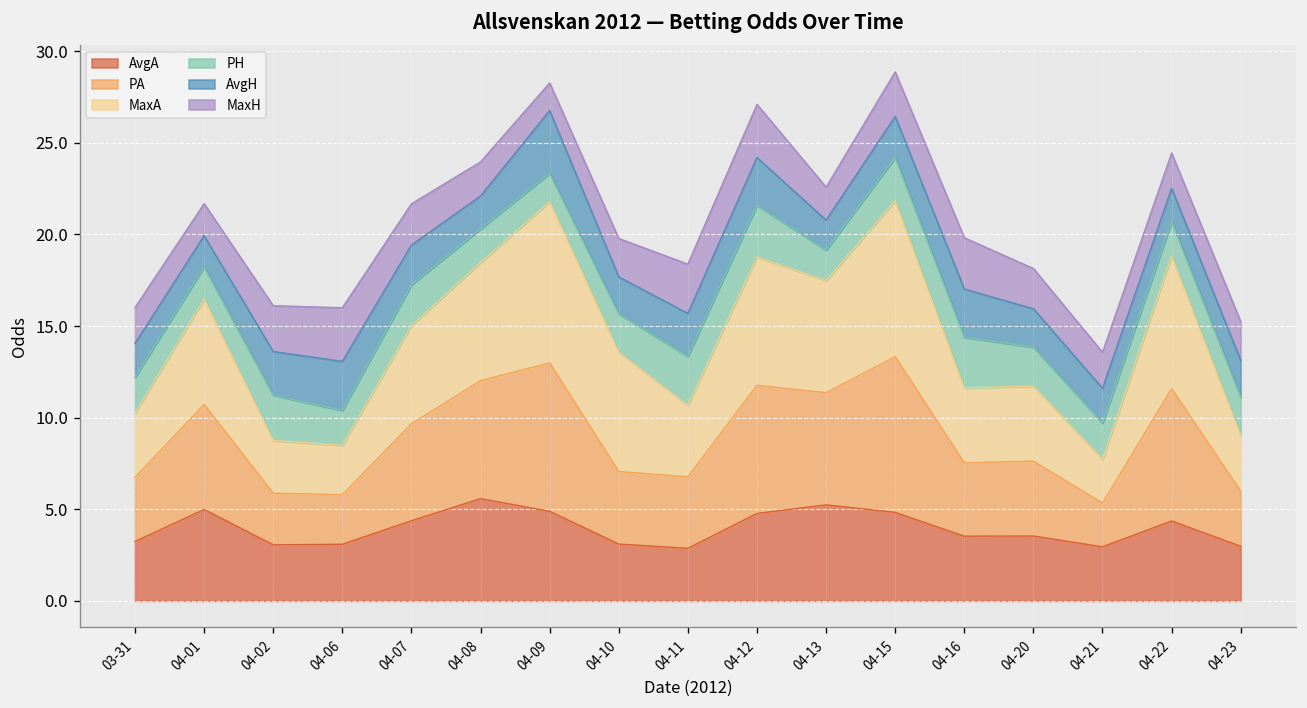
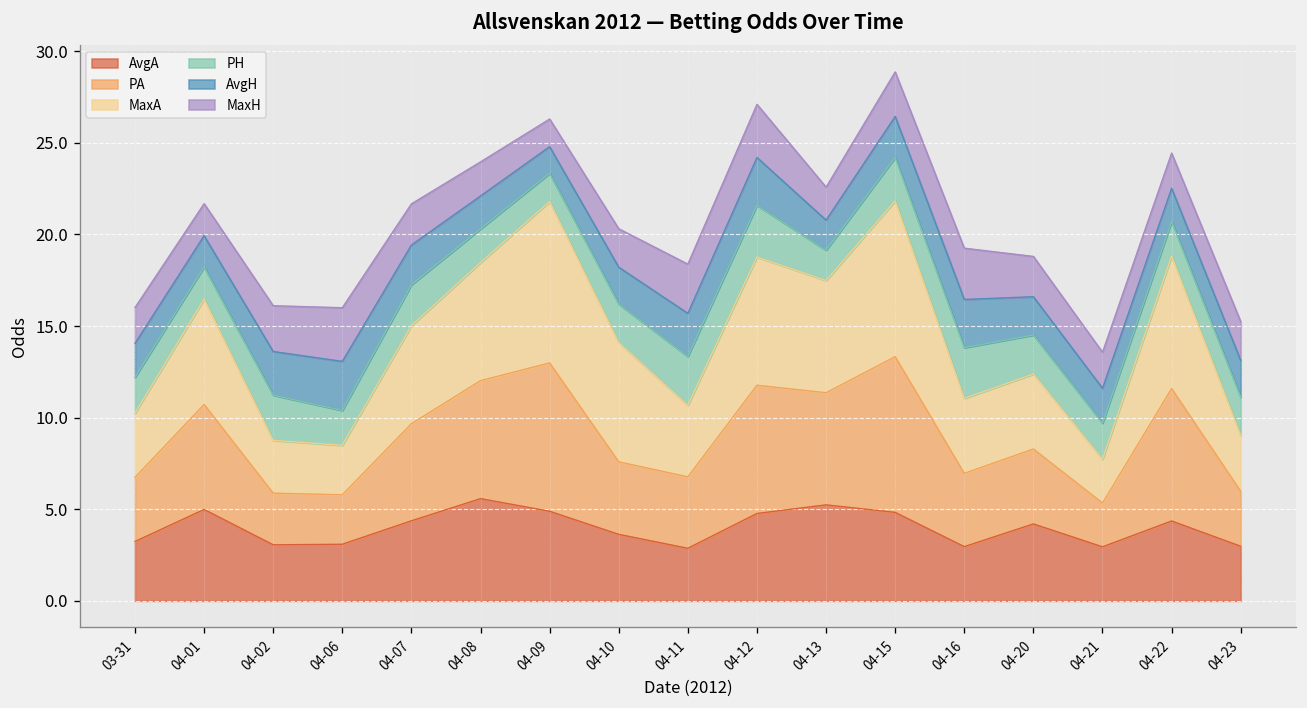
  {
    "AvgA": {
      "03-31": 3.2,
      "04-01": 5.0,
      "04-02": 3.1,
      "04-06": 3.1,
      "04-07": 4.4,
      "04-08": 5.6,
      "04-09": 4.9,
-     "04-10": 3.1,
+     "04-10": 3.6,
      "04-11": 2.9,
      "04-12": 4.8,
      "04-13": 5.2,
      "04-15": 4.8,
-     "04-16": 3.5,
-     "04-20": 3.5,
+     "04-16": 3.0,
+     "04-20": 4.2,
      "04-21": 3.0,
      "04-22": 4.4,
      "04-23": 3.0
    },
    "PA": {
      "03-31": 3.5,
      "04-01": 5.7,
      "04-02": 2.8,
      "04-06": 2.7,
      "04-07": 5.3,
      "04-08": 6.4,
      "04-09": 8.1,
      "04-10": 4.0,
      "04-11": 3.9,
      "04-12": 7.0,
      "04-13": 6.1,
      "04-15": 8.5,
      "04-16": 4.0,
      "04-20": 4.1,
      "04-21": 2.4,
      "04-22": 7.2,
      "04-23": 3.0
    },
    "MaxA": {
      "03-31": 3.5,
      "04-01": 5.7,
      "04-02": 2.9,
      "04-06": 2.7,
      "04-07": 5.4,
      "04-08": 6.4,
      "04-09": 8.8,
      "04-10": 6.5,
      "04-11": 3.9,
      "04-12": 7.0,
      "04-13": 6.1,
      "04-15": 8.5,
      "04-16": 4.1,
      "04-20": 4.1,
      "04-21": 2.4,
      "04-22": 7.2,
      "04-23": 3.1
    },
    "PH": {
      "03-31": 2.0,
      "04-01": 1.8,
      "04-02": 2.5,
      "04-06": 1.9,
      "04-07": 2.2,
      "04-08": 1.8,
      "04-09": 1.5,
      "04-10": 2.1,
      "04-11": 2.7,
      "04-12": 2.8,
      "04-13": 1.7,
      "04-15": 2.4,
      "04-16": 2.8,
      "04-20": 2.1,
      "04-21": 2.0,
      "04-22": 1.9,
      "04-23": 2.1
    },
    "AvgH": {
      "03-31": 1.8,
      "04-01": 1.7,
      "04-02": 2.4,
      "04-06": 2.7,
      "04-07": 2.2,
      "04-08": 1.8,
-     "04-09": 3.4,
+     "04-09": 1.5,
      "04-10": 2.0,
      "04-11": 2.3,
      "04-12": 2.6,
      "04-13": 1.6,
      "04-15": 2.2,
      "04-16": 2.6,
      "04-20": 2.1,
      "04-21": 1.9,
      "04-22": 1.8,
      "04-23": 2.0
    },
    "MaxH": {
      "03-31": 2.0,
      "04-01": 1.8,
      "04-02": 2.5,
      "04-06": 2.9,
      "04-07": 2.3,
      "04-08": 1.9,
      "04-09": 1.5,
      "04-10": 2.1,
      "04-11": 2.7,
      "04-12": 2.9,
      "04-13": 1.8,
      "04-15": 2.4,
      "04-16": 2.8,
      "04-20": 2.2,
      "04-21": 2.0,
      "04-22": 1.9,
      "04-23": 2.1
    }
  }
